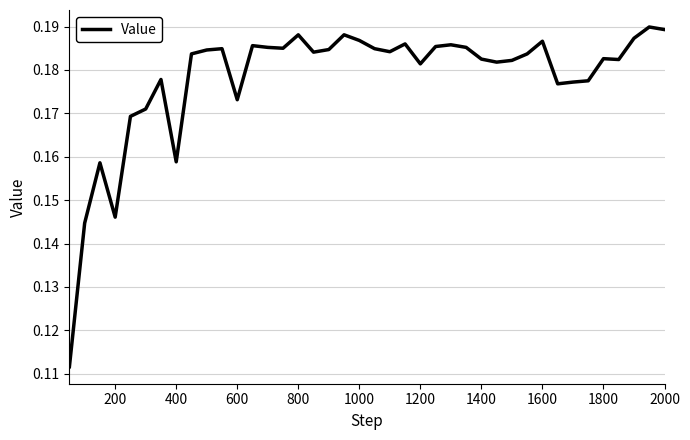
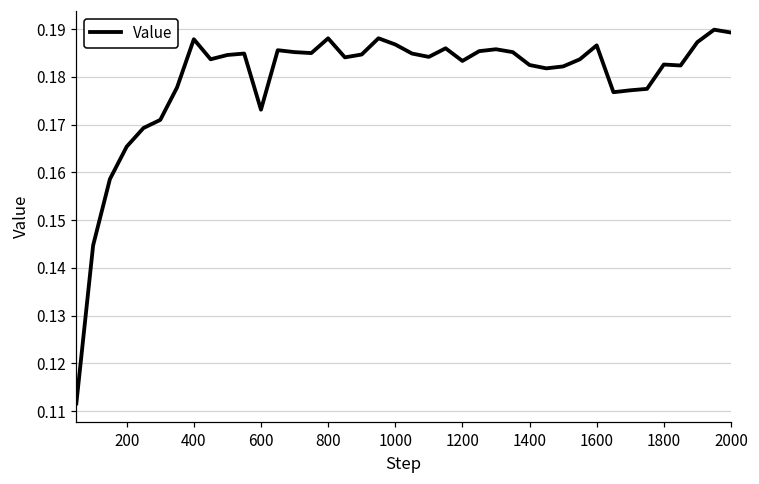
  {
-   "200": 0.146,
-   "400": 0.159,
+   "200": 0.165,
+   "400": 0.188,
    "600": 0.173,
    "800": 0.188,
    "1000": 0.187,
-   "1200": 0.181,
+   "1200": 0.183,
    "1400": 0.183,
    "1600": 0.187,
    "1800": 0.183,
    "2000": 0.189
  }
